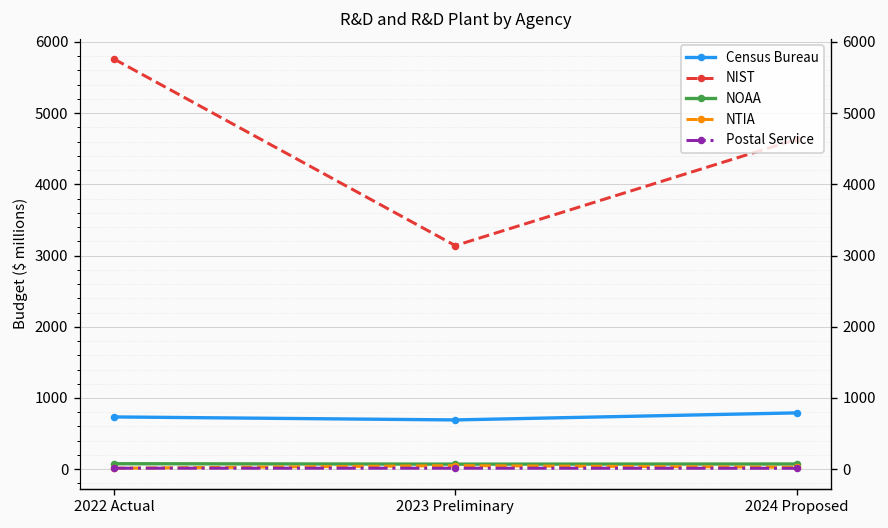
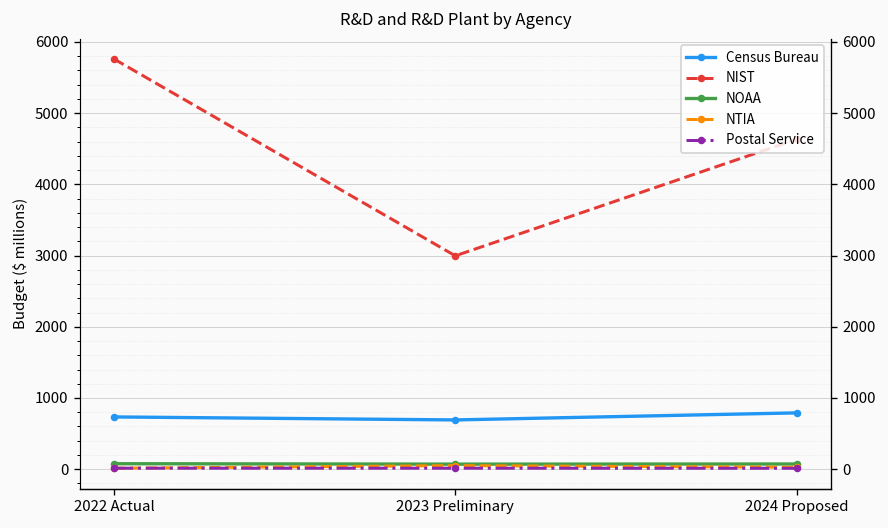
  {
    "Census Bureau": {
      "2022 Actual": 700,
      "2023 Preliminary": 700,
      "2024 Proposed": 800
    },
    "NIST": {
      "2022 Actual": 5800,
-     "2023 Preliminary": 3100
+     "2023 Preliminary": 3000
    },
    "NOAA": {
      "2022 Actual": 100,
      "2024 Proposed": 100
    }
  }
